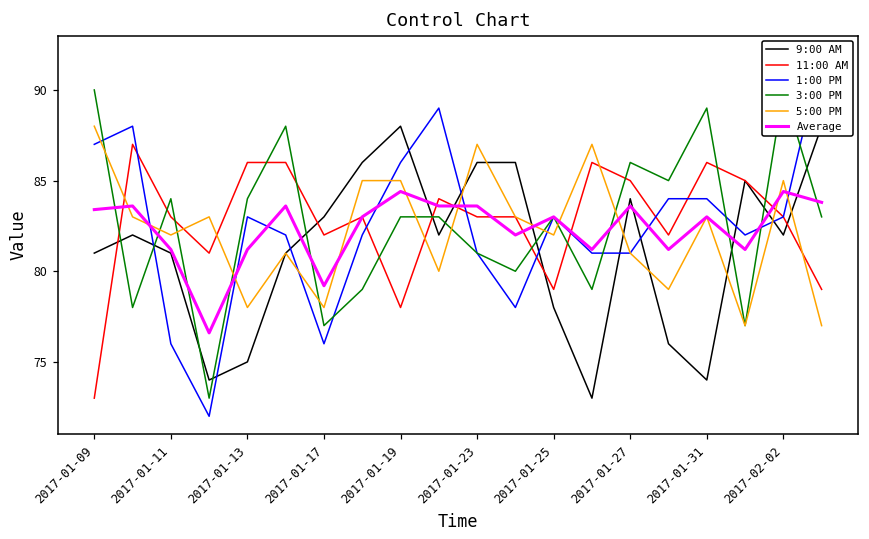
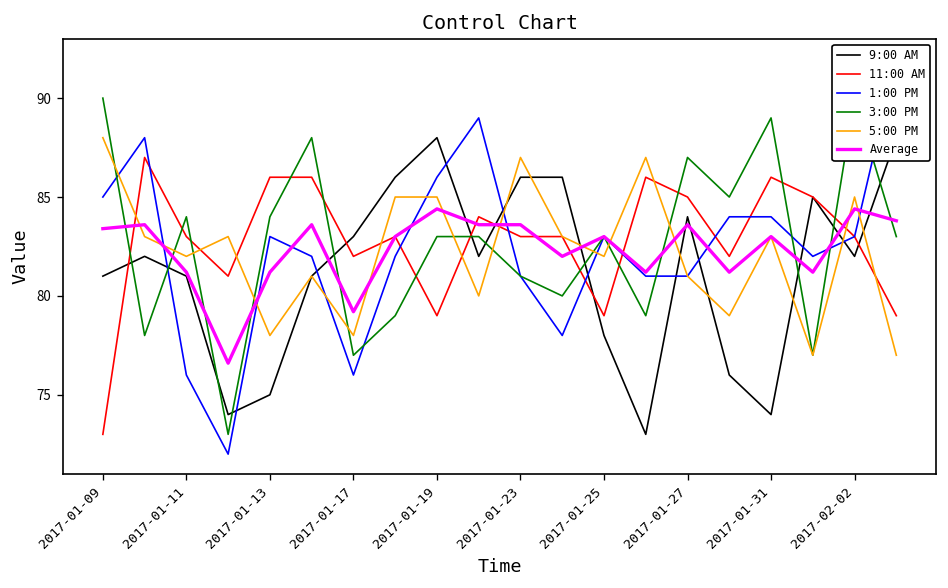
  {
    "9:00 AM": {
      "2017-01-09": 81,
      "2017-01-11": 81,
      "2017-01-13": 75,
      "2017-01-17": 83,
      "2017-01-19": 88,
      "2017-01-23": 86,
      "2017-01-25": 78,
      "2017-01-27": 84,
      "2017-01-31": 74,
      "2017-02-02": 82
    },
    "11:00 AM": {
      "2017-01-09": 73,
      "2017-01-11": 83,
      "2017-01-13": 86,
      "2017-01-17": 82,
-     "2017-01-19": 78,
+     "2017-01-19": 79,
      "2017-01-23": 83,
      "2017-01-25": 79,
      "2017-01-27": 85,
      "2017-01-31": 86
    },
    "1:00 PM": {
-     "2017-01-09": 87,
+     "2017-01-09": 85,
      "2017-01-11": 76,
      "2017-01-13": 83,
      "2017-01-17": 76,
      "2017-01-19": 86,
      "2017-01-31": 84
    },
    "3:00 PM": {
      "2017-01-09": 90,
      "2017-01-11": 84,
      "2017-01-13": 84,
      "2017-01-17": 77,
      "2017-01-19": 83,
-     "2017-01-27": 86,
+     "2017-01-27": 87,
      "2017-01-31": 89
    },
    "5:00 PM": {
      "2017-01-09": 88,
      "2017-01-11": 82,
      "2017-01-13": 78,
      "2017-01-17": 78,
      "2017-01-19": 85,
      "2017-01-23": 87,
      "2017-01-25": 82,
      "2017-02-02": 85
    },
    "Average": {
      "2017-01-09": 83.4,
      "2017-01-11": 81.2,
      "2017-01-13": 81.2,
      "2017-01-17": 79.2,
      "2017-01-19": 84.4,
      "2017-01-23": 83.6,
      "2017-01-27": 83.6,
      "2017-02-02": 84.4
    }
  }
